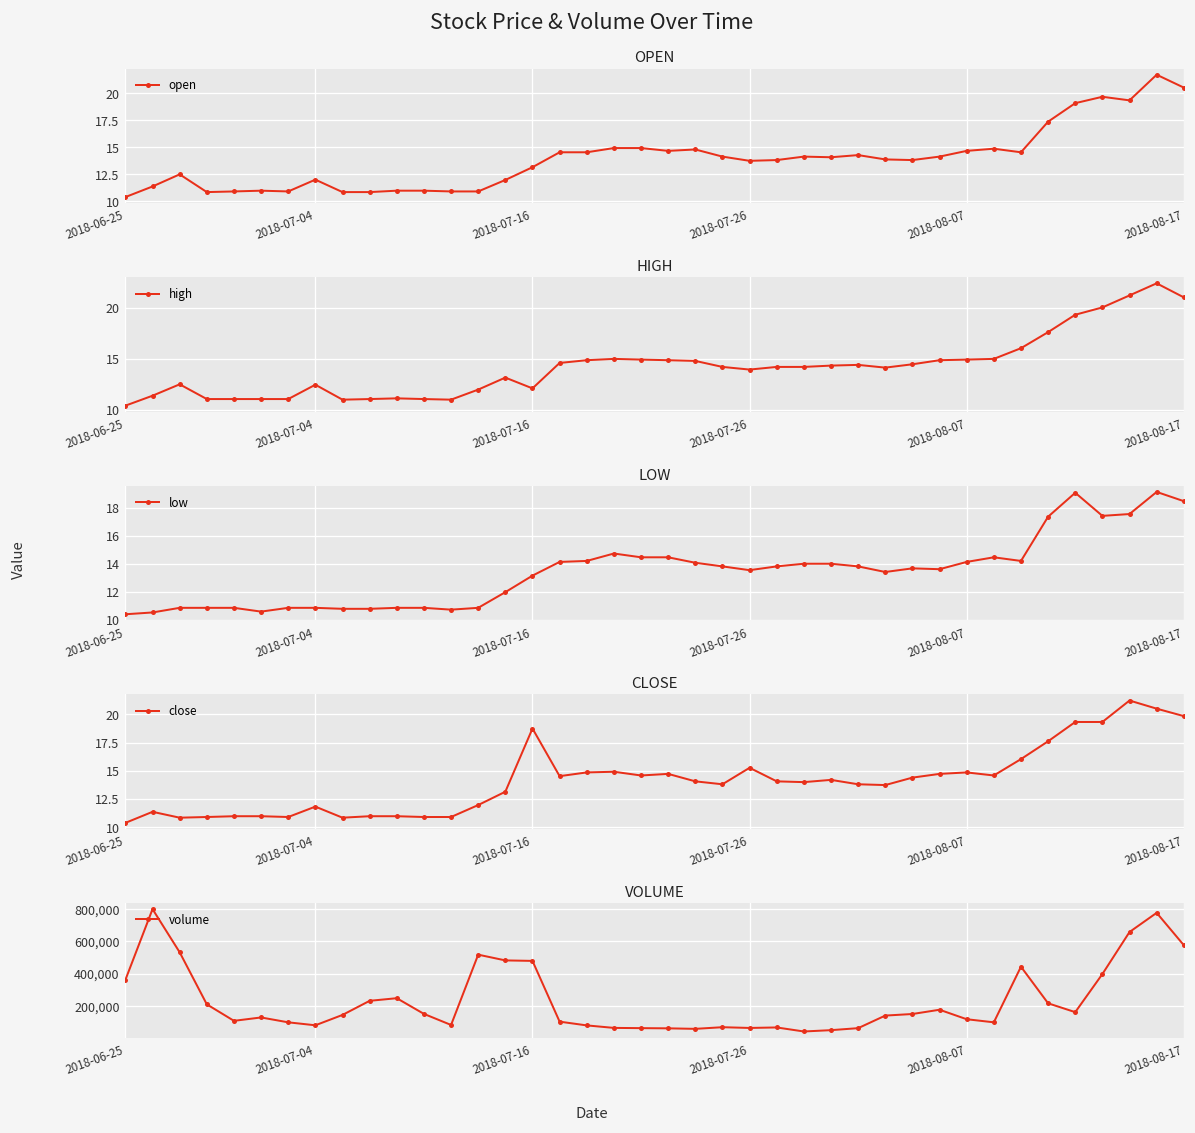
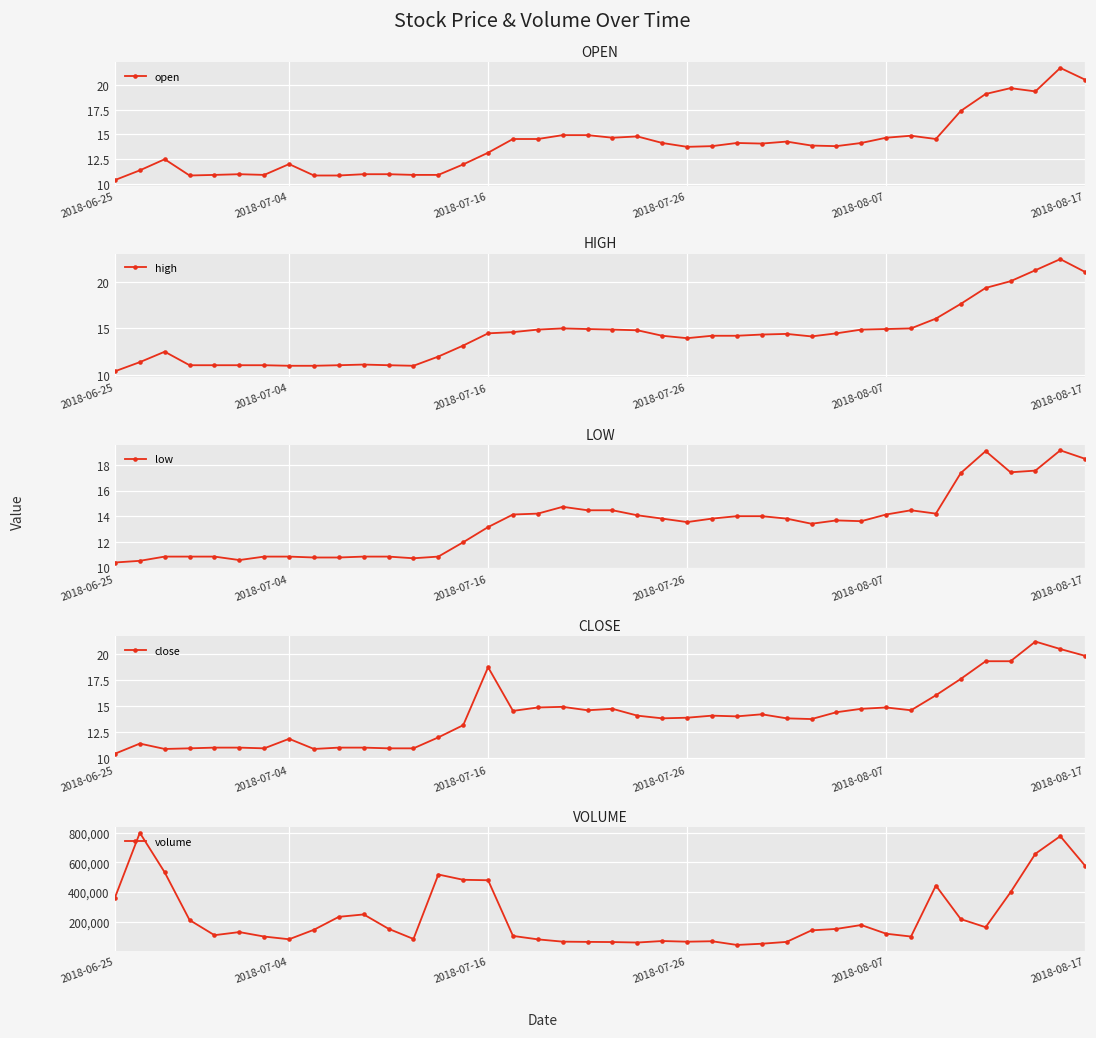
  {
    "OPEN": {
      "2018-06-25": "10",
      "2018-07-04": "12",
      "2018-07-16": "13",
      "2018-07-26": "14",
      "2018-08-07": "15",
      "2018-08-17": "21"
    },
    "HIGH": {
      "2018-06-25": "10",
-     "2018-07-04": "12",
-     "2018-07-16": "12",
+     "2018-07-04": "11",
+     "2018-07-16": "14",
      "2018-07-26": "14",
      "2018-08-07": "15",
      "2018-08-17": "21"
    },
    "LOW": {
      "2018-06-25": "10.4",
      "2018-07-04": "10.9",
      "2018-07-16": "13.2",
      "2018-07-26": "13.5",
      "2018-08-07": "14.1",
      "2018-08-17": "18.5"
    },
    "CLOSE": {
      "2018-06-25": "10",
      "2018-07-04": "12",
      "2018-07-16": "19",
-     "2018-07-26": "15",
+     "2018-07-26": "14",
      "2018-08-07": "15",
      "2018-08-17": "20"
    },
    "VOLUME": {
      "2018-06-25": "360,000",
      "2018-07-04": "80,000",
      "2018-07-16": "480,000",
      "2018-07-26": "60,000",
      "2018-08-07": "120,000",
      "2018-08-17": "580,000"
    }
  }
